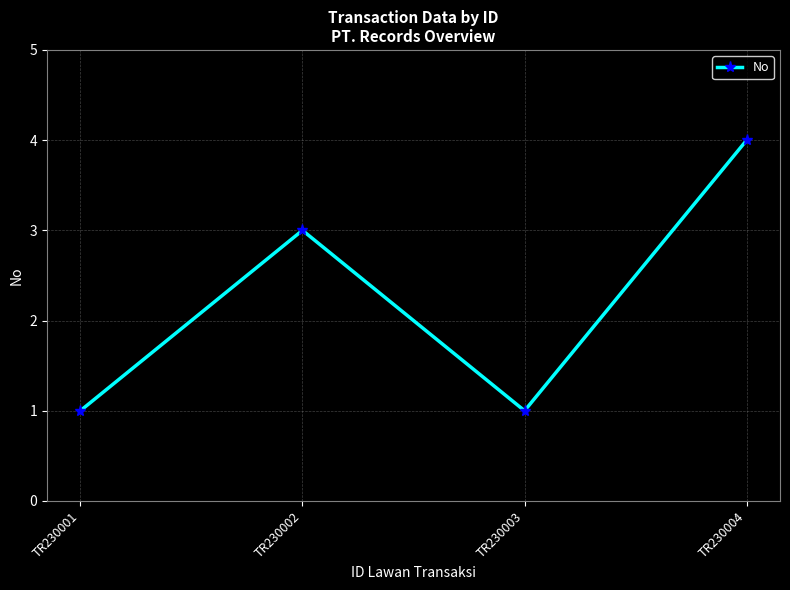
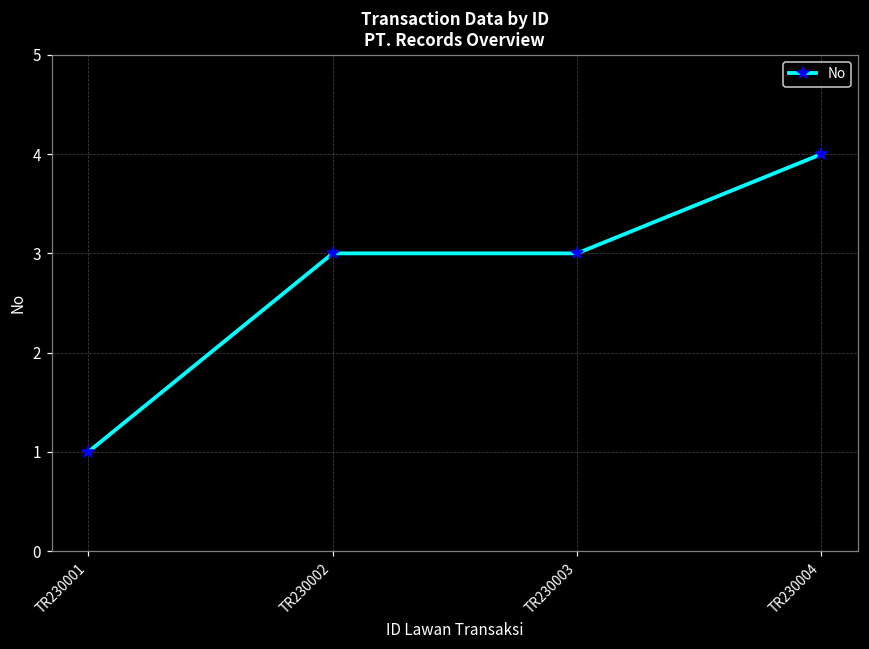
  {
    "TR230001": 1,
    "TR230002": 3,
-   "TR230003": 1,
+   "TR230003": 3,
    "TR230004": 4
  }
